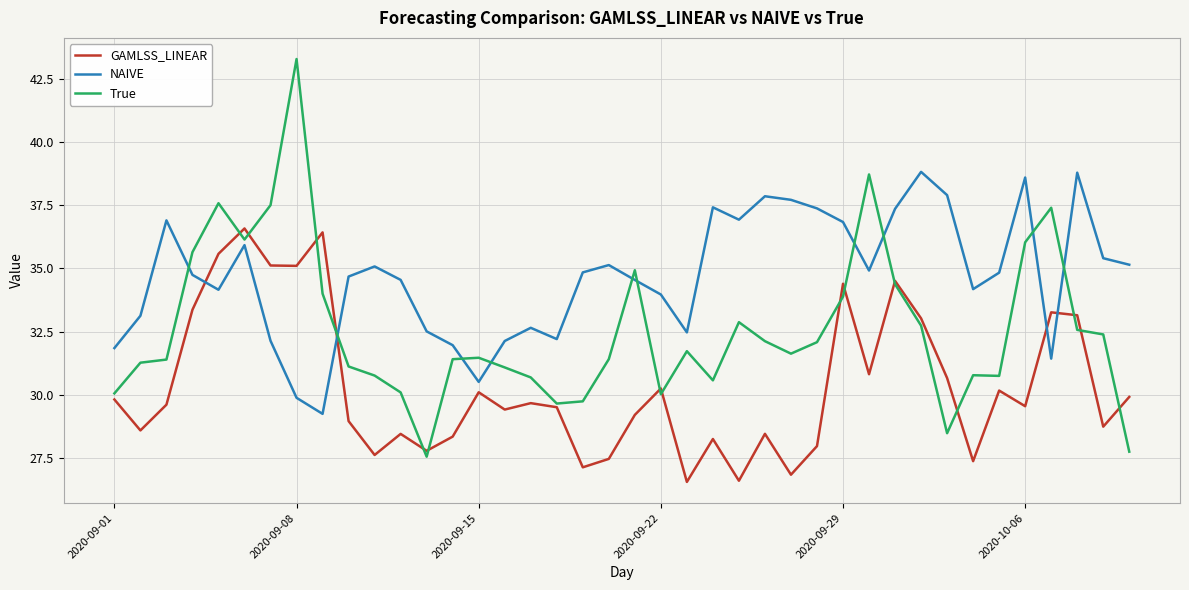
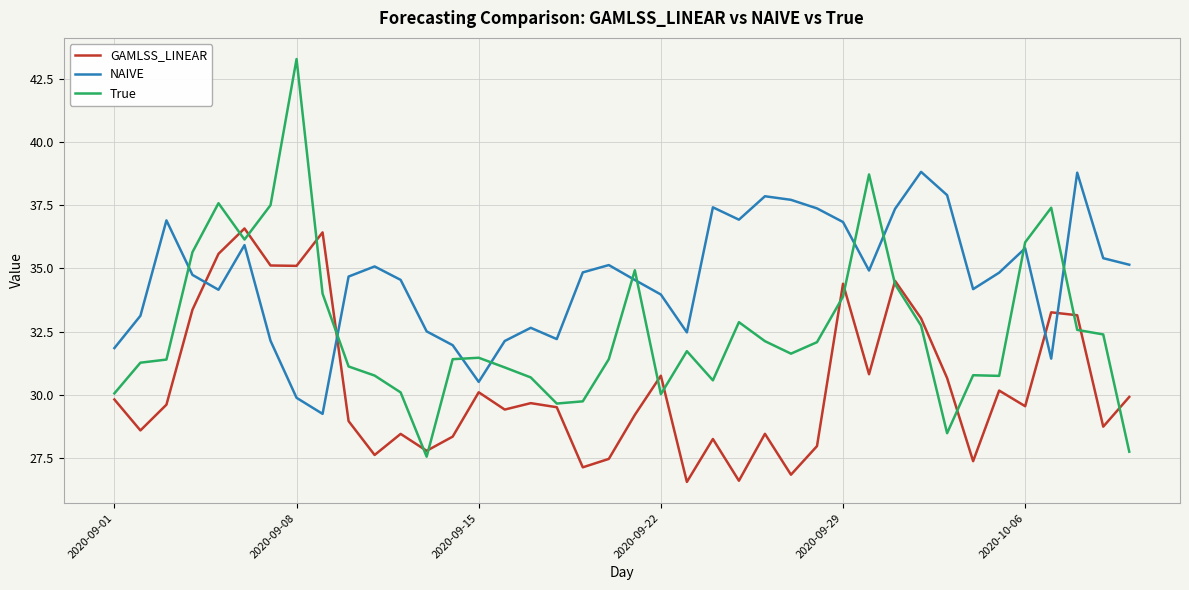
  {
    "GAMLSS_LINEAR": {
      "2020-09-01": 29.8,
      "2020-09-08": 35.1,
      "2020-09-15": 30.1,
-     "2020-09-22": 30.2,
+     "2020-09-22": 30.8,
      "2020-09-29": 34.4,
      "2020-10-06": 29.5
    },
    "NAIVE": {
      "2020-09-01": 31.8,
      "2020-09-08": 29.9,
      "2020-09-15": 30.5,
      "2020-09-22": 34.0,
      "2020-09-29": 36.8,
-     "2020-10-06": 38.6
+     "2020-10-06": 35.8
    },
    "True": {
      "2020-09-01": 30.1,
      "2020-09-08": 43.3,
      "2020-09-15": 31.5,
      "2020-09-22": 30.0,
      "2020-09-29": 33.9,
      "2020-10-06": 36.0
    }
  }
